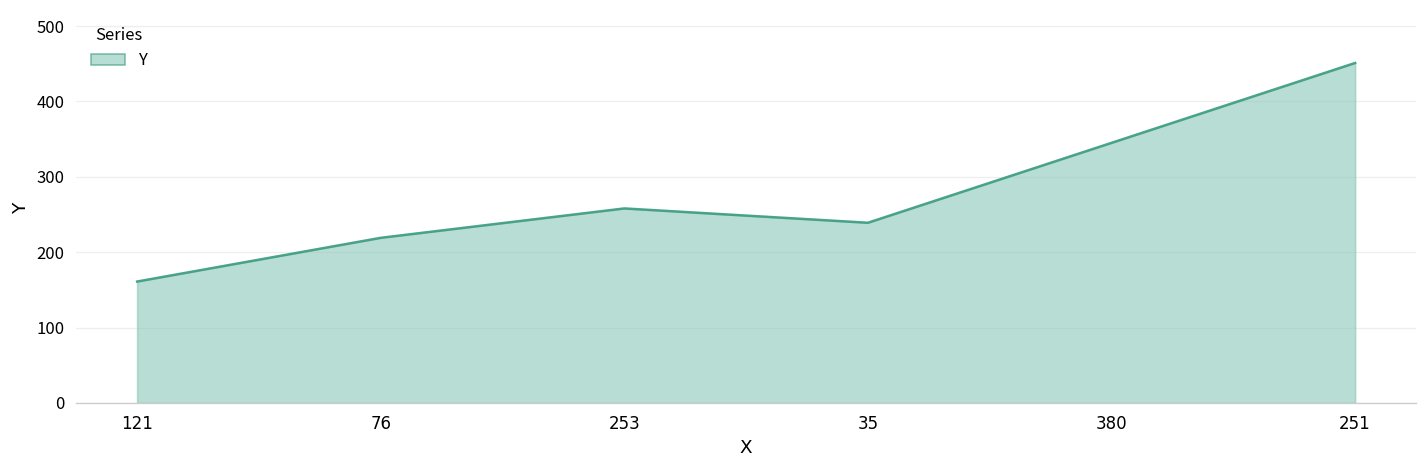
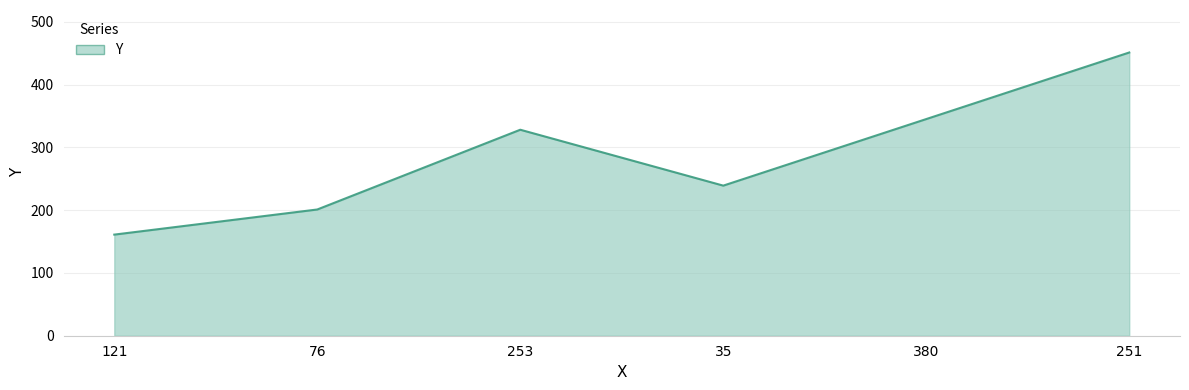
  {
    "121": 160,
-   "76": 220,
-   "253": 260,
+   "76": 200,
+   "253": 330,
    "35": 240,
    "380": 350,
    "251": 450
  }
